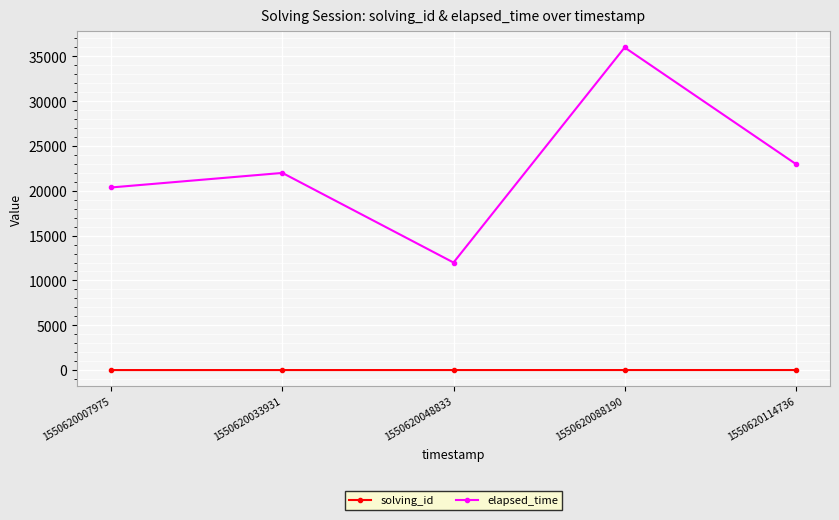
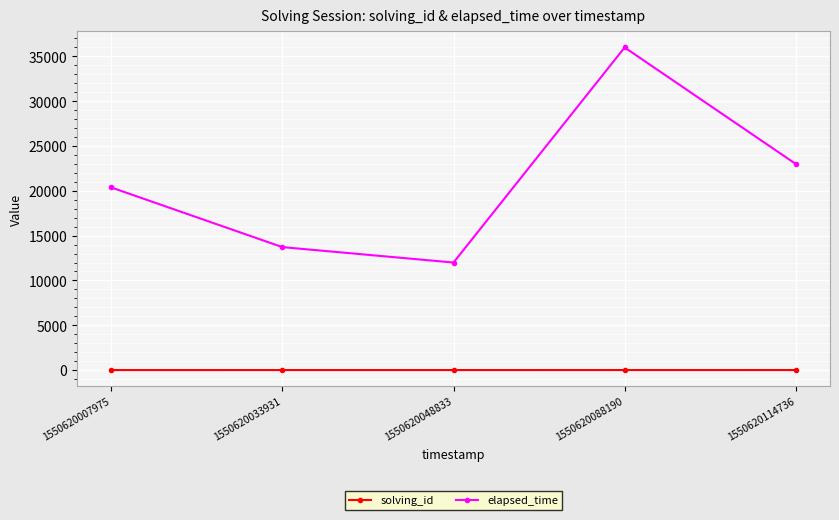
  {
    "solving_id": {
      "1550620007975": 0,
      "1550620033931": 0,
      "1550620048833": 0,
      "1550620088190": 0,
      "1550620114736": 0
    },
    "elapsed_time": {
      "1550620007975": 20000,
-     "1550620033931": 22000,
+     "1550620033931": 14000,
      "1550620048833": 12000,
      "1550620088190": 36000,
      "1550620114736": 23000
    }
  }
